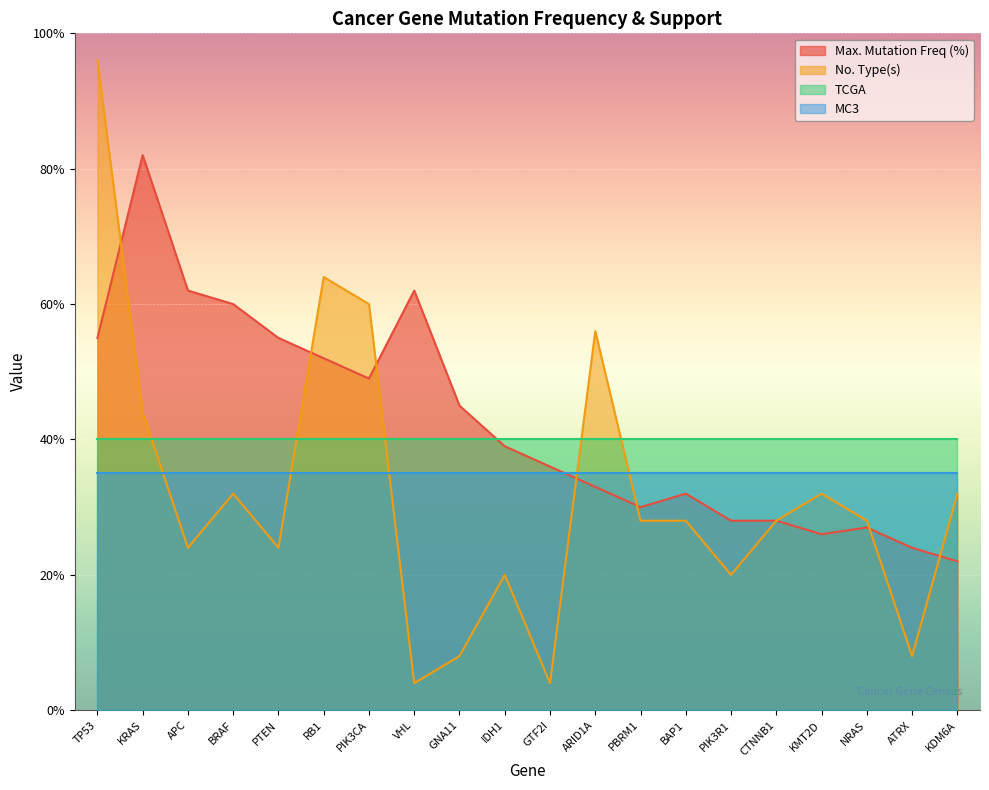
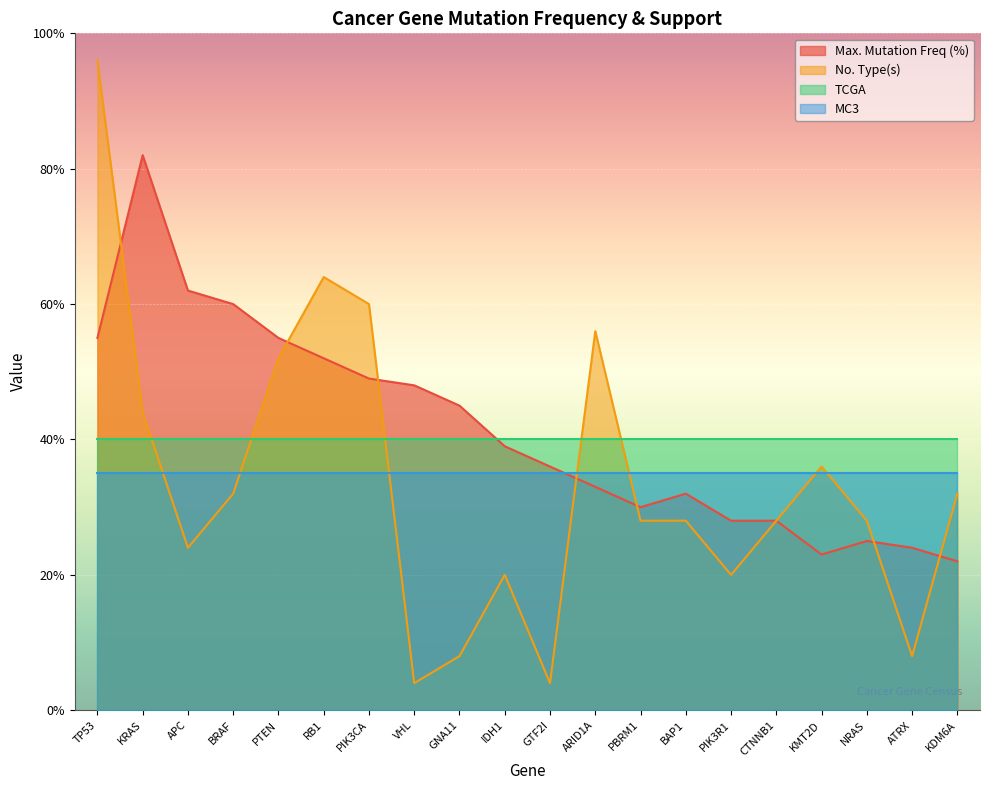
  {
    "Max. Mutation Freq (%)": {
      "TP53": "55%",
      "KRAS": "82%",
      "APC": "62%",
      "BRAF": "60%",
      "PTEN": "55%",
      "RB1": "52%",
      "PIK3CA": "49%",
-     "VHL": "62%",
+     "VHL": "48%",
      "GNA11": "45%",
      "IDH1": "39%",
      "GTF2I": "36%",
      "ARID1A": "33%",
      "PBRM1": "30%",
      "BAP1": "32%",
      "PIK3R1": "28%",
-     "KMT2D": "26%",
-     "NRAS": "27%",
+     "KMT2D": "23%",
+     "NRAS": "25%",
      "ATRX": "24%",
      "KDM6A": "22%"
    },
    "No. Type(s)": {
      "TP53": "96%",
      "KRAS": "44%",
      "APC": "24%",
      "BRAF": "32%",
-     "PTEN": "24%",
+     "PTEN": "52%",
      "RB1": "64%",
      "PIK3CA": "60%",
      "VHL": "4%",
      "GNA11": "8%",
      "IDH1": "20%",
      "GTF2I": "4%",
      "ARID1A": "56%",
      "PBRM1": "28%",
      "BAP1": "28%",
      "PIK3R1": "20%",
-     "KMT2D": "32%",
+     "KMT2D": "36%",
      "NRAS": "28%",
      "ATRX": "8%",
      "KDM6A": "32%"
    },
    "TCGA": {
      "TP53": "40%",
      "KRAS": "40%",
      "APC": "40%",
      "BRAF": "40%",
      "PTEN": "40%",
      "RB1": "40%",
      "PIK3CA": "40%",
      "VHL": "40%",
      "GNA11": "40%",
      "IDH1": "40%",
      "GTF2I": "40%",
      "ARID1A": "40%",
      "PBRM1": "40%",
      "BAP1": "40%",
      "PIK3R1": "40%",
      "CTNNB1": "40%",
      "KMT2D": "40%",
      "NRAS": "40%",
      "ATRX": "40%",
      "KDM6A": "40%"
    },
    "MC3": {
      "TP53": "35%",
      "KRAS": "35%",
      "APC": "35%",
      "BRAF": "35%",
      "PTEN": "35%",
      "RB1": "35%",
      "PIK3CA": "35%",
      "VHL": "35%",
      "GNA11": "35%",
      "IDH1": "35%",
      "GTF2I": "35%",
      "ARID1A": "35%",
      "PBRM1": "35%",
      "BAP1": "35%",
      "PIK3R1": "35%",
      "CTNNB1": "35%",
      "KMT2D": "35%",
      "NRAS": "35%",
      "ATRX": "35%",
      "KDM6A": "35%"
    }
  }
